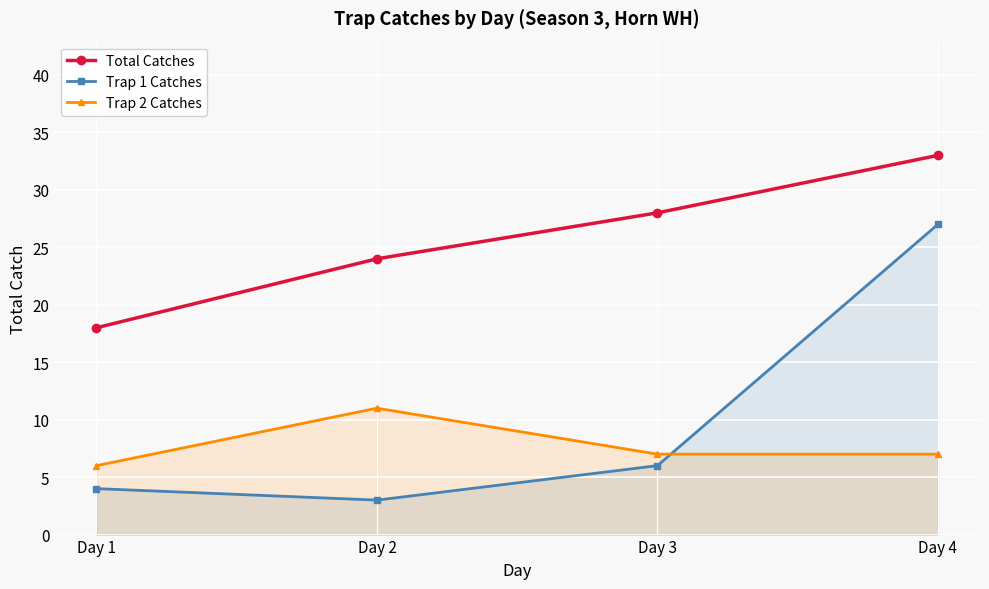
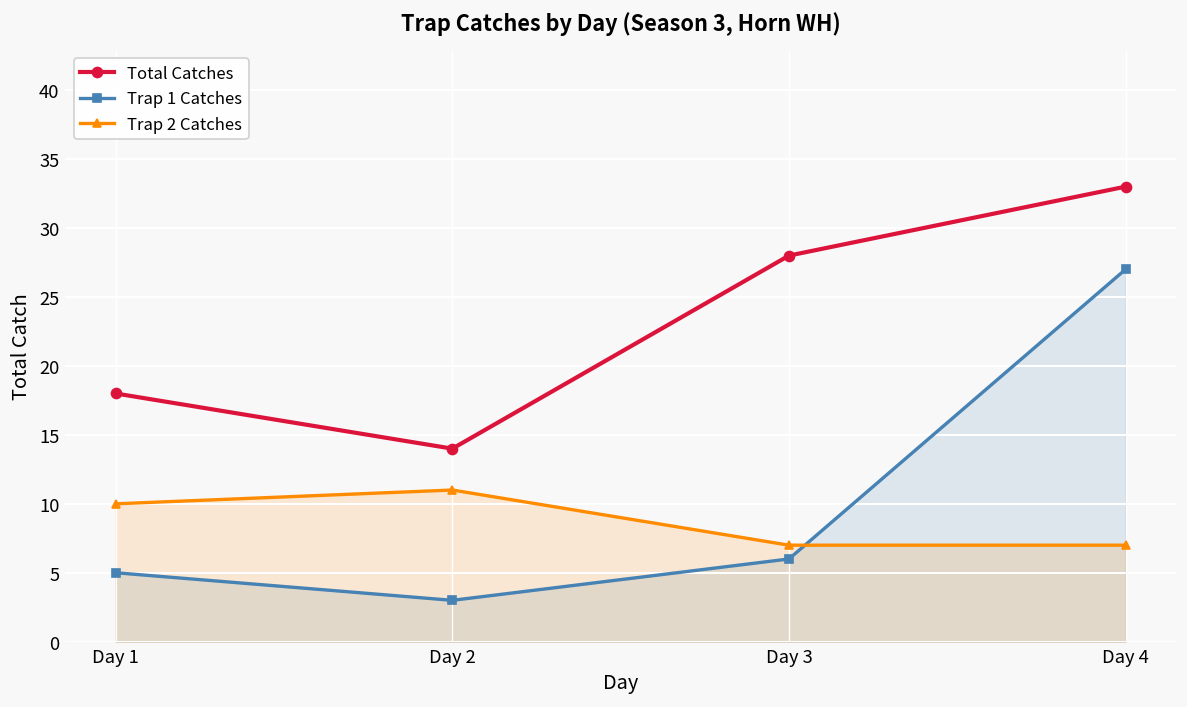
  {
    "Total Catches": {
      "Day 1": 18,
-     "Day 2": 24,
+     "Day 2": 14,
      "Day 3": 28,
      "Day 4": 33
    },
    "Trap 1 Catches": {
-     "Day 1": 4,
+     "Day 1": 5,
      "Day 2": 3,
      "Day 3": 6,
      "Day 4": 27
    },
    "Trap 2 Catches": {
-     "Day 1": 6,
+     "Day 1": 10,
      "Day 2": 11,
      "Day 3": 7,
      "Day 4": 7
    }
  }
